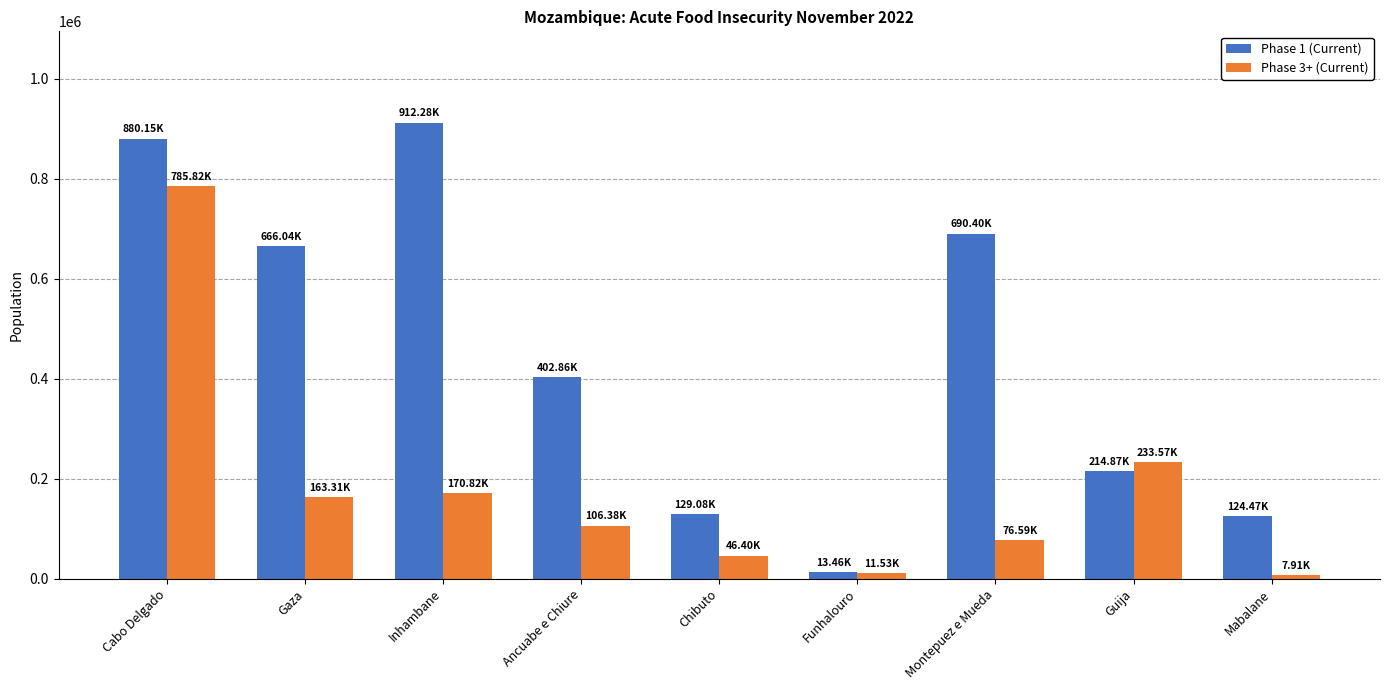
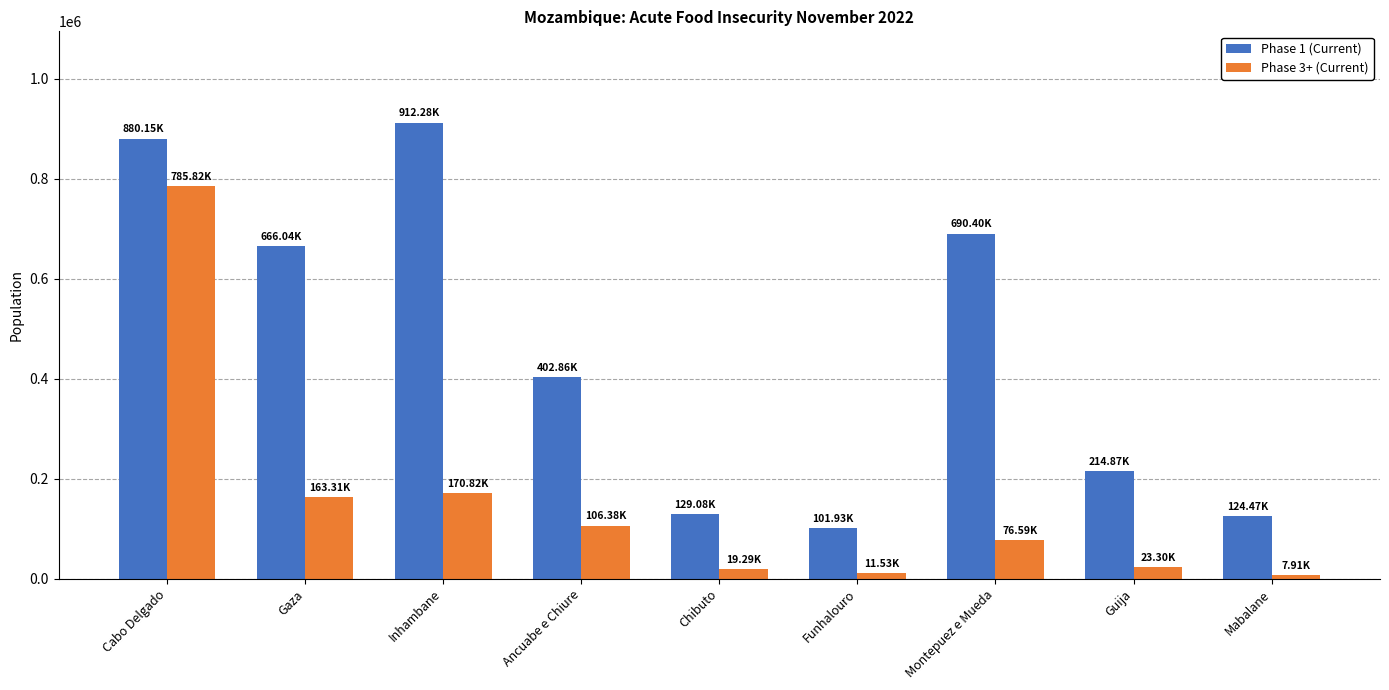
  {
    "Phase 1 (Current)": {
      "Cabo Delgado": "880.15K",
      "Gaza": "666.04K",
      "Inhambane": "912.28K",
      "Ancuabe e Chiure": "402.86K",
      "Chibuto": "129.08K",
-     "Funhalouro": "13.46K",
+     "Funhalouro": "101.93K",
      "Montepuez e Mueda": "690.40K",
      "Guija": "214.87K",
      "Mabalane": "124.47K"
    },
    "Phase 3+ (Current)": {
      "Cabo Delgado": "785.82K",
      "Gaza": "163.31K",
      "Inhambane": "170.82K",
      "Ancuabe e Chiure": "106.38K",
-     "Chibuto": "46.40K",
+     "Chibuto": "19.29K",
      "Funhalouro": "11.53K",
      "Montepuez e Mueda": "76.59K",
-     "Guija": "233.57K",
+     "Guija": "23.30K",
      "Mabalane": "7.91K"
    }
  }
